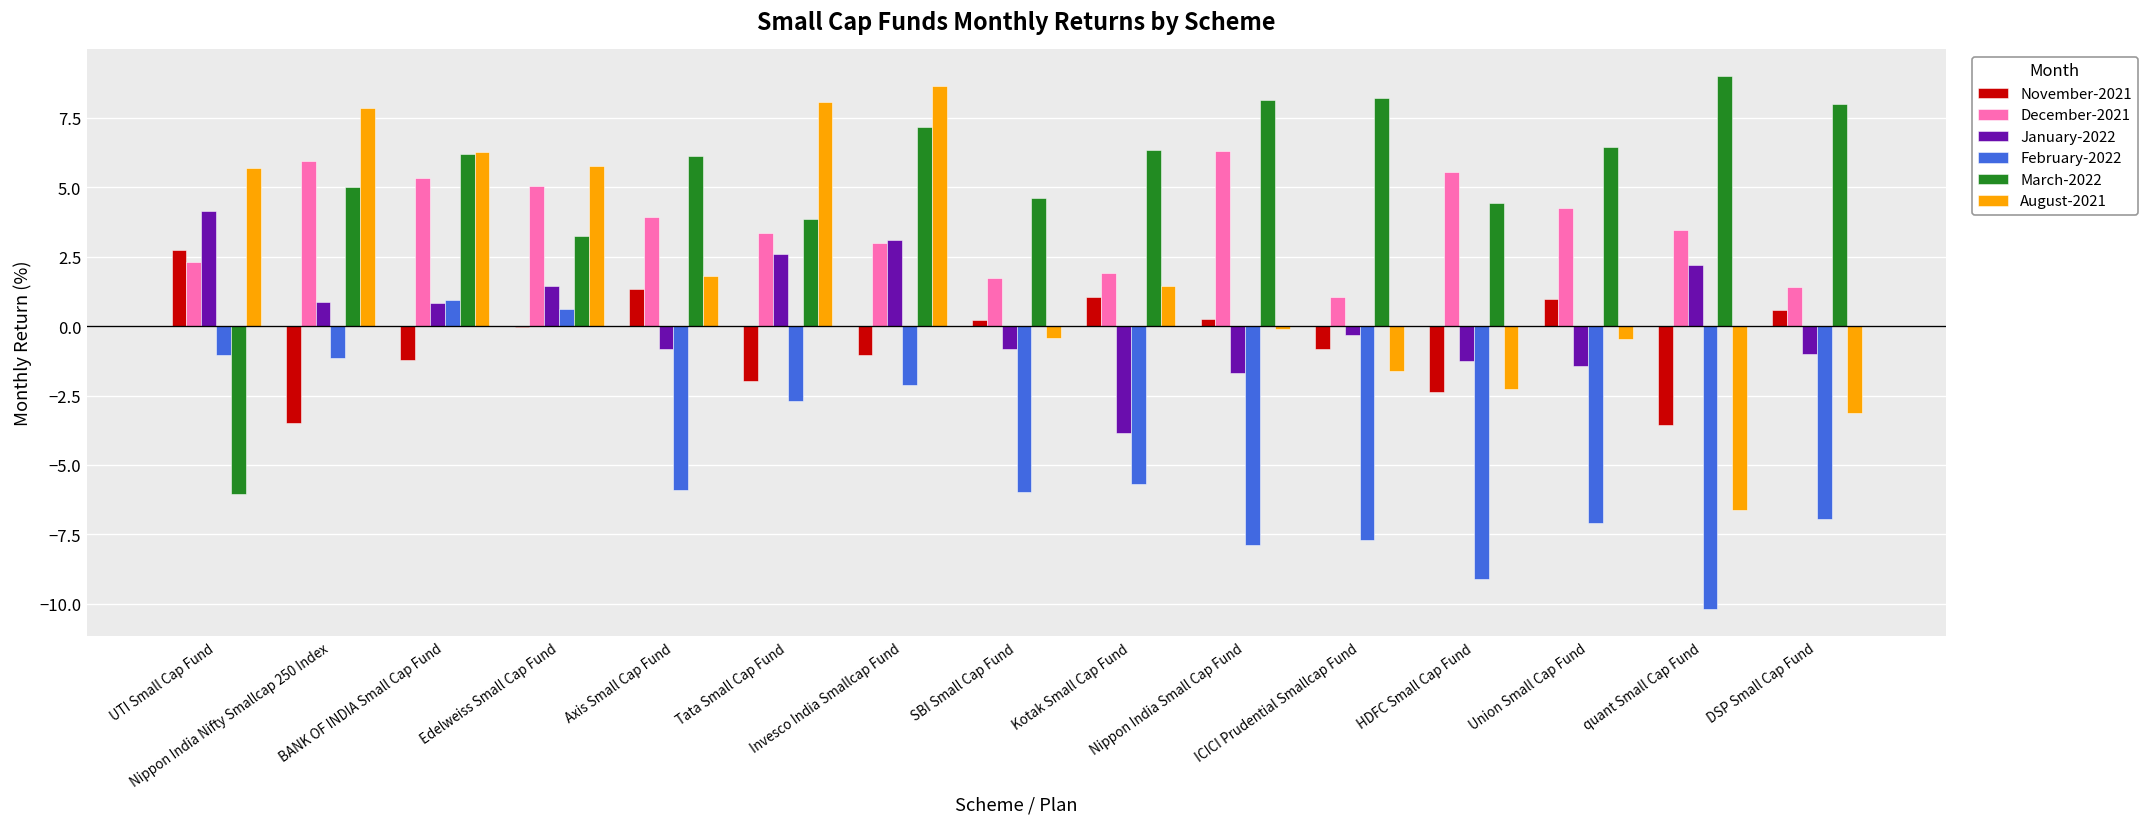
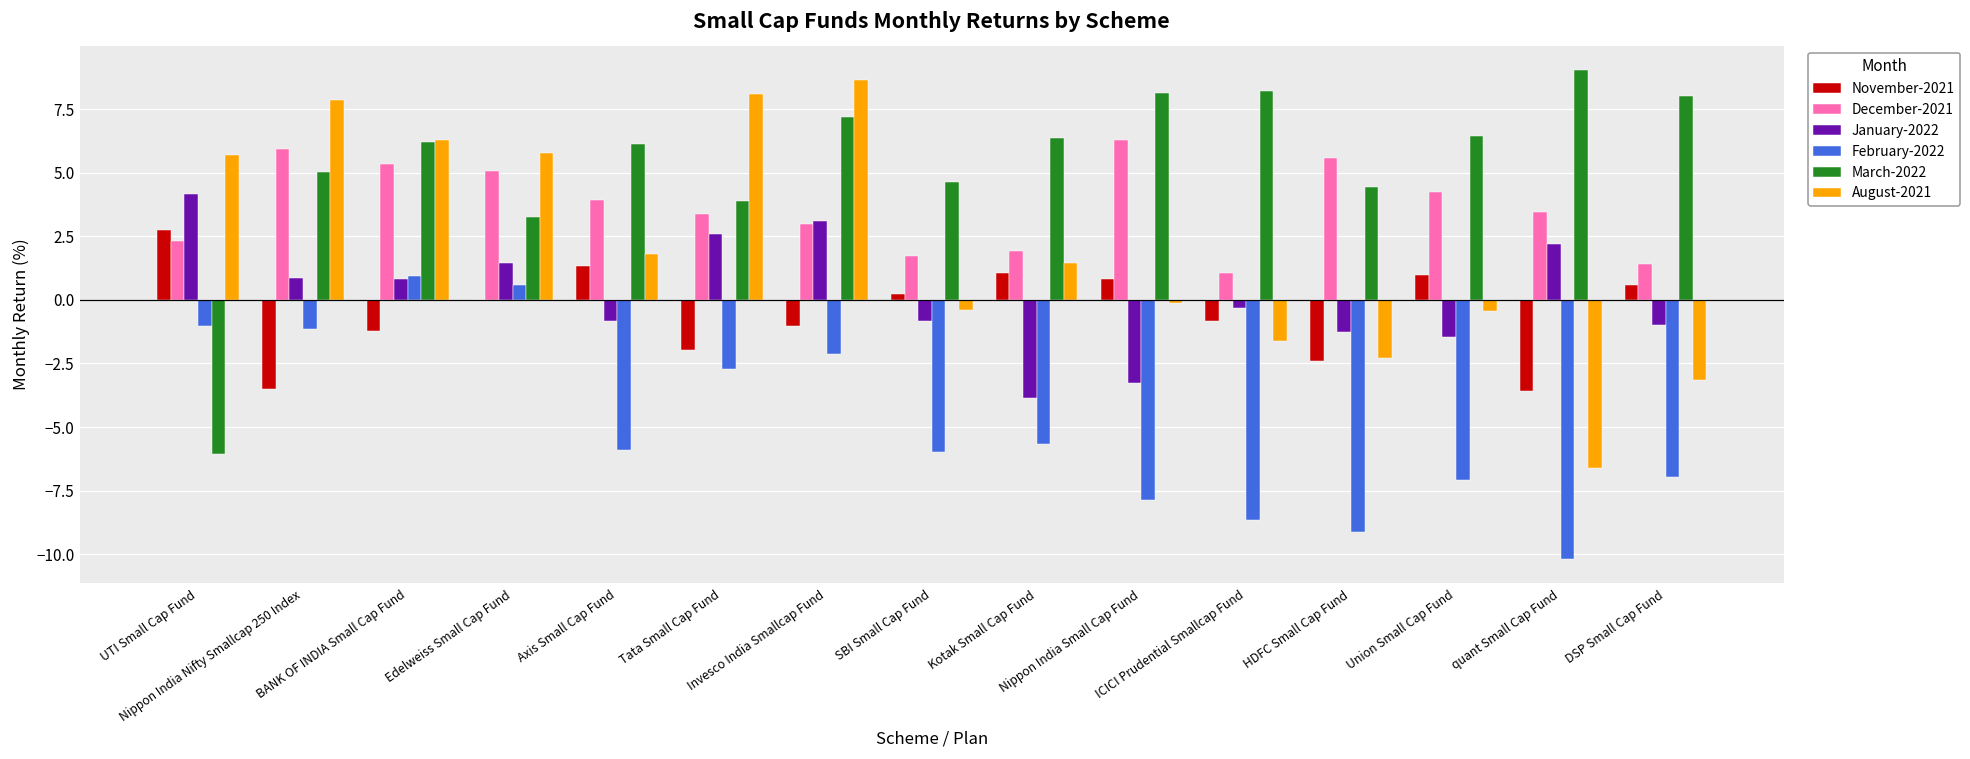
  {
    "November-2021": {
      "UTI Small Cap Fund": 2.7,
      "Nippon India Nifty Smallcap 250 Index": -3.5,
      "BANK OF INDIA Small Cap Fund": -1.2,
      "Axis Small Cap Fund": 1.3,
      "Tata Small Cap Fund": -2.0,
      "Invesco India Smallcap Fund": -1.0,
      "SBI Small Cap Fund": 0.2,
      "Kotak Small Cap Fund": 1.1,
-     "Nippon India Small Cap Fund": 0.3,
+     "Nippon India Small Cap Fund": 0.8,
      "ICICI Prudential Smallcap Fund": -0.8,
      "HDFC Small Cap Fund": -2.4,
      "Union Small Cap Fund": 1.0,
      "quant Small Cap Fund": -3.6,
      "DSP Small Cap Fund": 0.6
    },
    "December-2021": {
      "UTI Small Cap Fund": 2.3,
      "Nippon India Nifty Smallcap 250 Index": 5.9,
      "BANK OF INDIA Small Cap Fund": 5.3,
      "Edelweiss Small Cap Fund": 5.1,
      "Axis Small Cap Fund": 3.9,
      "Tata Small Cap Fund": 3.4,
      "Invesco India Smallcap Fund": 3.0,
      "SBI Small Cap Fund": 1.7,
      "Kotak Small Cap Fund": 1.9,
      "Nippon India Small Cap Fund": 6.3,
      "ICICI Prudential Smallcap Fund": 1.0,
      "HDFC Small Cap Fund": 5.6,
      "Union Small Cap Fund": 4.3,
      "quant Small Cap Fund": 3.5,
      "DSP Small Cap Fund": 1.4
    },
    "January-2022": {
      "UTI Small Cap Fund": 4.2,
      "Nippon India Nifty Smallcap 250 Index": 0.9,
      "BANK OF INDIA Small Cap Fund": 0.8,
      "Edelweiss Small Cap Fund": 1.5,
      "Axis Small Cap Fund": -0.8,
      "Tata Small Cap Fund": 2.6,
      "Invesco India Smallcap Fund": 3.1,
      "SBI Small Cap Fund": -0.8,
      "Kotak Small Cap Fund": -3.8,
-     "Nippon India Small Cap Fund": -1.7,
+     "Nippon India Small Cap Fund": -3.2,
      "ICICI Prudential Smallcap Fund": -0.3,
      "HDFC Small Cap Fund": -1.2,
      "Union Small Cap Fund": -1.4,
      "quant Small Cap Fund": 2.2,
      "DSP Small Cap Fund": -1.0
    },
    "February-2022": {
      "UTI Small Cap Fund": -1.0,
      "Nippon India Nifty Smallcap 250 Index": -1.1,
      "BANK OF INDIA Small Cap Fund": 0.9,
      "Edelweiss Small Cap Fund": 0.6,
      "Axis Small Cap Fund": -5.9,
      "Tata Small Cap Fund": -2.7,
      "Invesco India Smallcap Fund": -2.1,
      "SBI Small Cap Fund": -6.0,
      "Kotak Small Cap Fund": -5.7,
      "Nippon India Small Cap Fund": -7.9,
-     "ICICI Prudential Smallcap Fund": -7.7,
+     "ICICI Prudential Smallcap Fund": -8.7,
      "HDFC Small Cap Fund": -9.1,
      "Union Small Cap Fund": -7.1,
      "quant Small Cap Fund": -10.2,
      "DSP Small Cap Fund": -7.0
    },
    "March-2022": {
      "UTI Small Cap Fund": -6.1,
      "Nippon India Nifty Smallcap 250 Index": 5.0,
      "BANK OF INDIA Small Cap Fund": 6.2,
      "Edelweiss Small Cap Fund": 3.3,
      "Axis Small Cap Fund": 6.1,
      "Tata Small Cap Fund": 3.9,
      "Invesco India Smallcap Fund": 7.2,
      "SBI Small Cap Fund": 4.6,
      "Kotak Small Cap Fund": 6.4,
      "Nippon India Small Cap Fund": 8.2,
      "ICICI Prudential Smallcap Fund": 8.2,
      "HDFC Small Cap Fund": 4.4,
      "Union Small Cap Fund": 6.5,
      "quant Small Cap Fund": 9.0,
      "DSP Small Cap Fund": 8.0
    },
    "August-2021": {
      "UTI Small Cap Fund": 5.7,
      "Nippon India Nifty Smallcap 250 Index": 7.9,
      "BANK OF INDIA Small Cap Fund": 6.3,
      "Edelweiss Small Cap Fund": 5.8,
      "Axis Small Cap Fund": 1.8,
      "Tata Small Cap Fund": 8.1,
      "Invesco India Smallcap Fund": 8.7,
      "SBI Small Cap Fund": -0.4,
      "Kotak Small Cap Fund": 1.4,
      "Nippon India Small Cap Fund": -0.1,
      "ICICI Prudential Smallcap Fund": -1.6,
      "HDFC Small Cap Fund": -2.3,
      "Union Small Cap Fund": -0.4,
      "quant Small Cap Fund": -6.6,
      "DSP Small Cap Fund": -3.1
    }
  }
